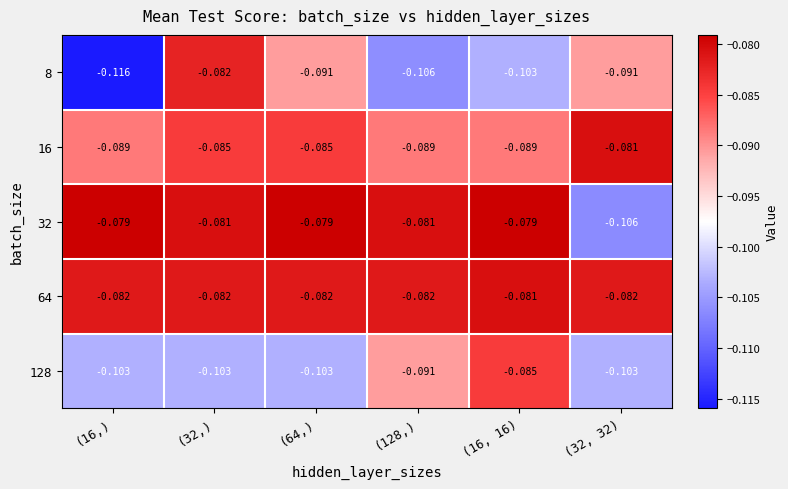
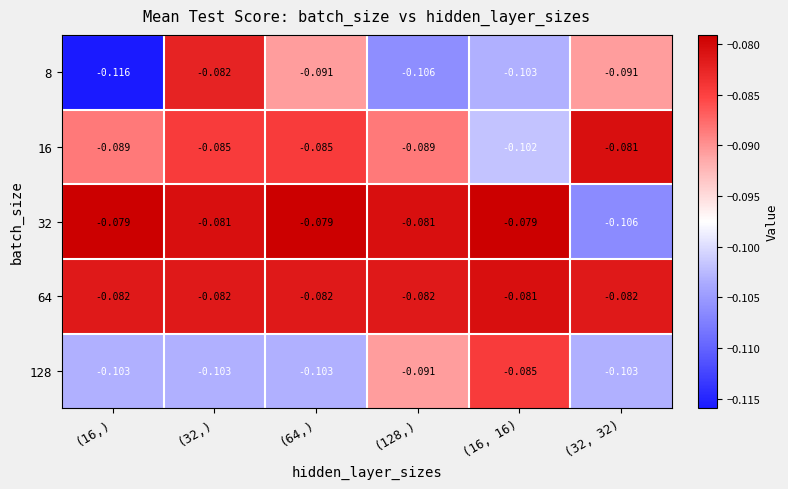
  {
    "8": {
      "(16,)": -0.116,
      "(32,)": -0.082,
      "(64,)": -0.091,
      "(128,)": -0.106,
      "(16, 16)": -0.103,
      "(32, 32)": -0.091
    },
    "16": {
      "(16,)": -0.089,
      "(32,)": -0.085,
      "(64,)": -0.085,
      "(128,)": -0.089,
-     "(16, 16)": -0.089,
+     "(16, 16)": -0.102,
      "(32, 32)": -0.081
    },
    "32": {
      "(16,)": -0.079,
      "(32,)": -0.081,
      "(64,)": -0.079,
      "(128,)": -0.081,
      "(16, 16)": -0.079,
      "(32, 32)": -0.106
    },
    "64": {
      "(16,)": -0.082,
      "(32,)": -0.082,
      "(64,)": -0.082,
      "(128,)": -0.082,
      "(16, 16)": -0.081,
      "(32, 32)": -0.082
    },
    "128": {
      "(16,)": -0.103,
      "(32,)": -0.103,
      "(64,)": -0.103,
      "(128,)": -0.091,
      "(16, 16)": -0.085,
      "(32, 32)": -0.103
    }
  }
